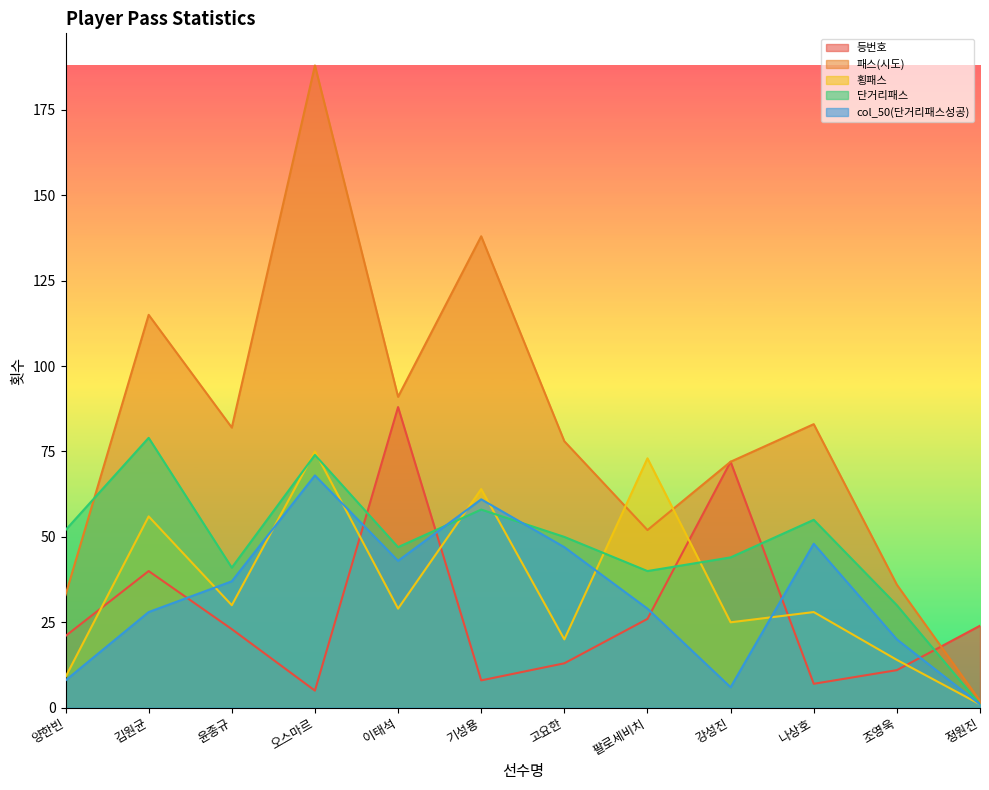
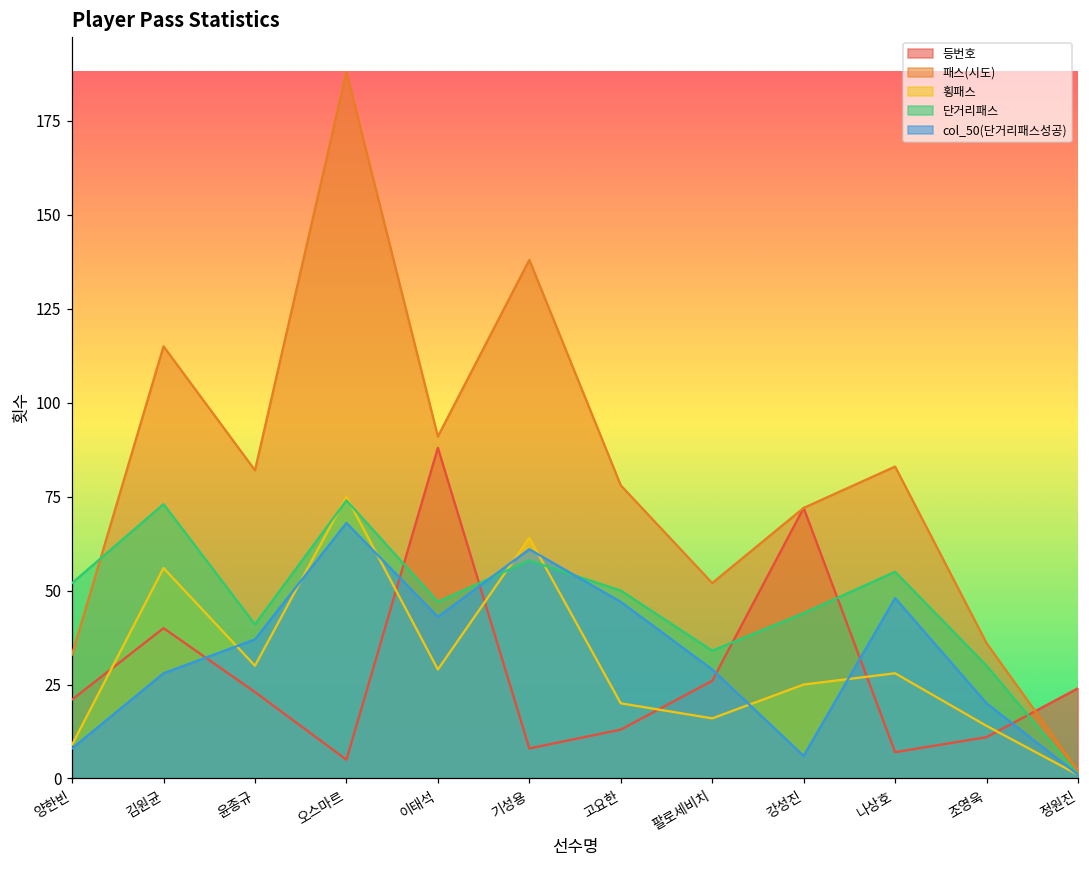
  {
    "횡패스": {
      "양한빈": 9,
      "김원균": 56,
      "윤종규": 30,
      "오스마르": 75,
      "이태석": 29,
      "기성용": 64,
      "고요한": 20,
-     "팔로세비치": 73,
+     "팔로세비치": 16,
      "강성진": 25,
      "나상호": 28,
      "조영욱": 14
    },
    "단거리패스": {
      "양한빈": 52,
-     "김원균": 79,
+     "김원균": 73,
      "윤종규": 41,
      "오스마르": 74,
      "이태석": 47,
      "기성용": 58,
      "고요한": 50,
-     "팔로세비치": 40,
+     "팔로세비치": 34,
      "강성진": 44,
      "나상호": 55,
      "조영욱": 30
    },
    "col_50(단거리패스성공)": {
      "양한빈": 8,
      "김원균": 28,
      "윤종규": 37,
      "오스마르": 68,
      "이태석": 43,
      "기성용": 61,
      "고요한": 47,
      "팔로세비치": 29,
      "강성진": 6,
      "나상호": 48,
      "조영욱": 20
    }
  }
